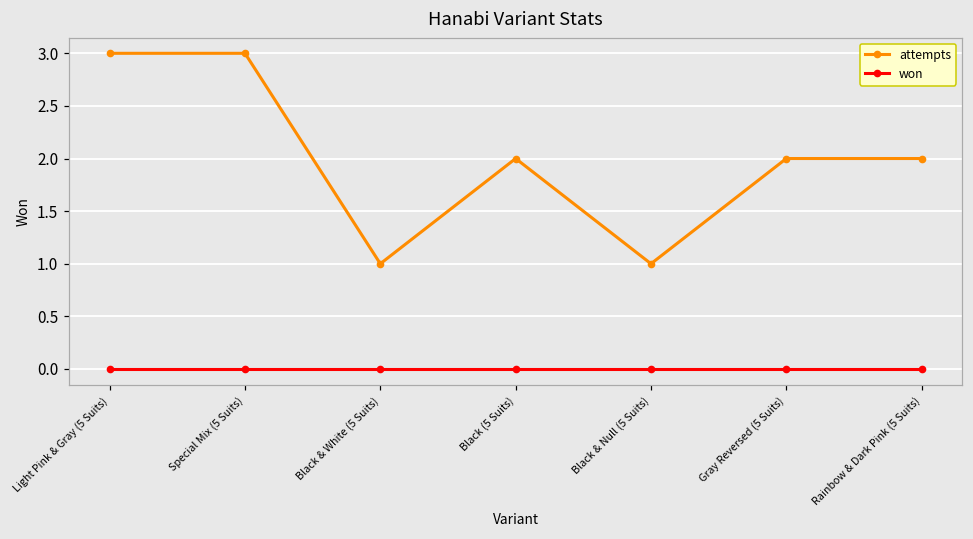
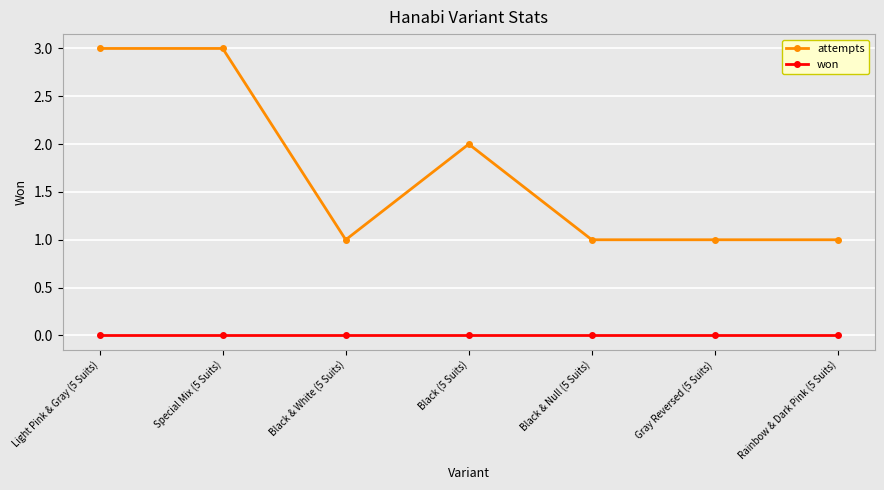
  {
    "attempts": {
      "Light Pink & Gray (5 Suits)": 3,
      "Special Mix (5 Suits)": 3,
      "Black & White (5 Suits)": 1,
      "Black (5 Suits)": 2,
      "Black & Null (5 Suits)": 1,
-     "Gray Reversed (5 Suits)": 2,
-     "Rainbow & Dark Pink (5 Suits)": 2
+     "Gray Reversed (5 Suits)": 1,
+     "Rainbow & Dark Pink (5 Suits)": 1
    },
    "won": {
      "Light Pink & Gray (5 Suits)": 0,
      "Special Mix (5 Suits)": 0,
      "Black & White (5 Suits)": 0,
      "Black (5 Suits)": 0,
      "Black & Null (5 Suits)": 0,
      "Gray Reversed (5 Suits)": 0,
      "Rainbow & Dark Pink (5 Suits)": 0
    }
  }
